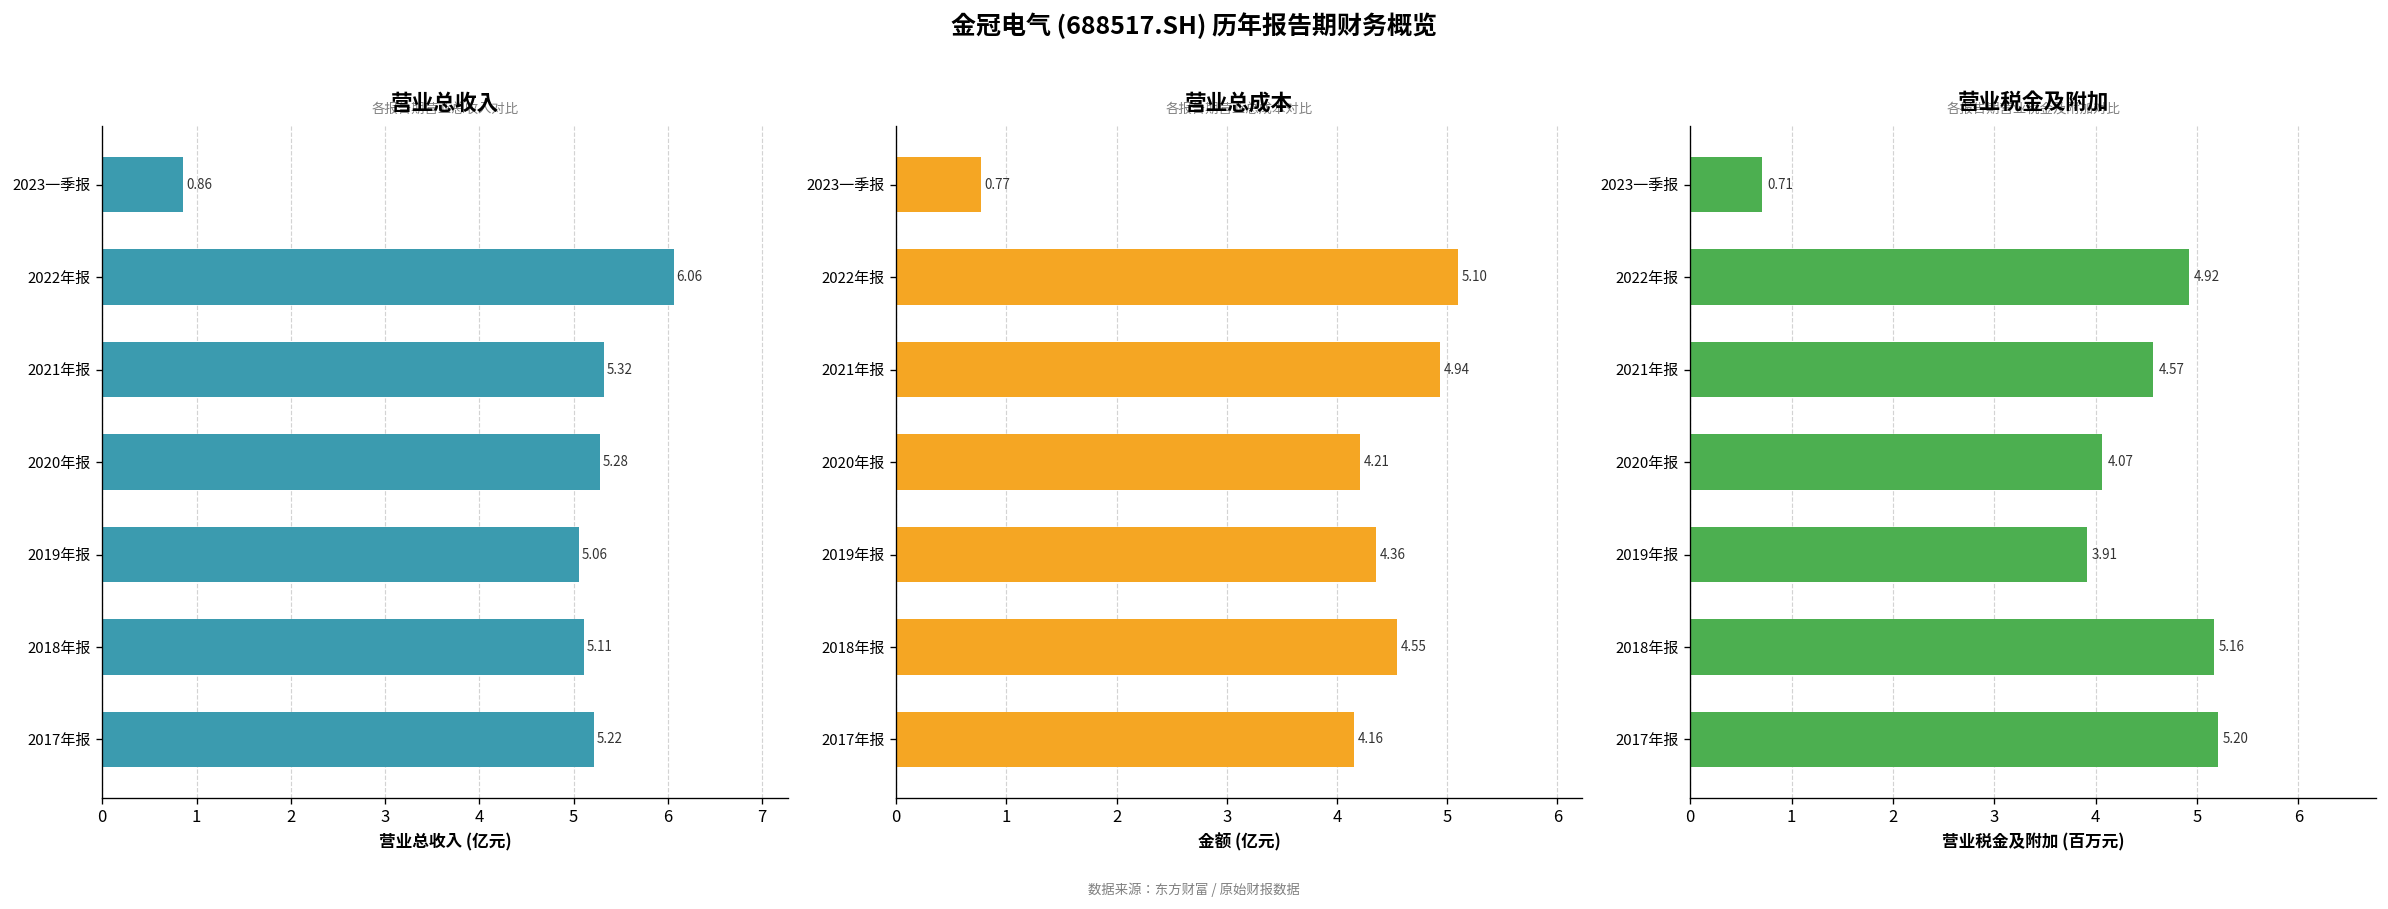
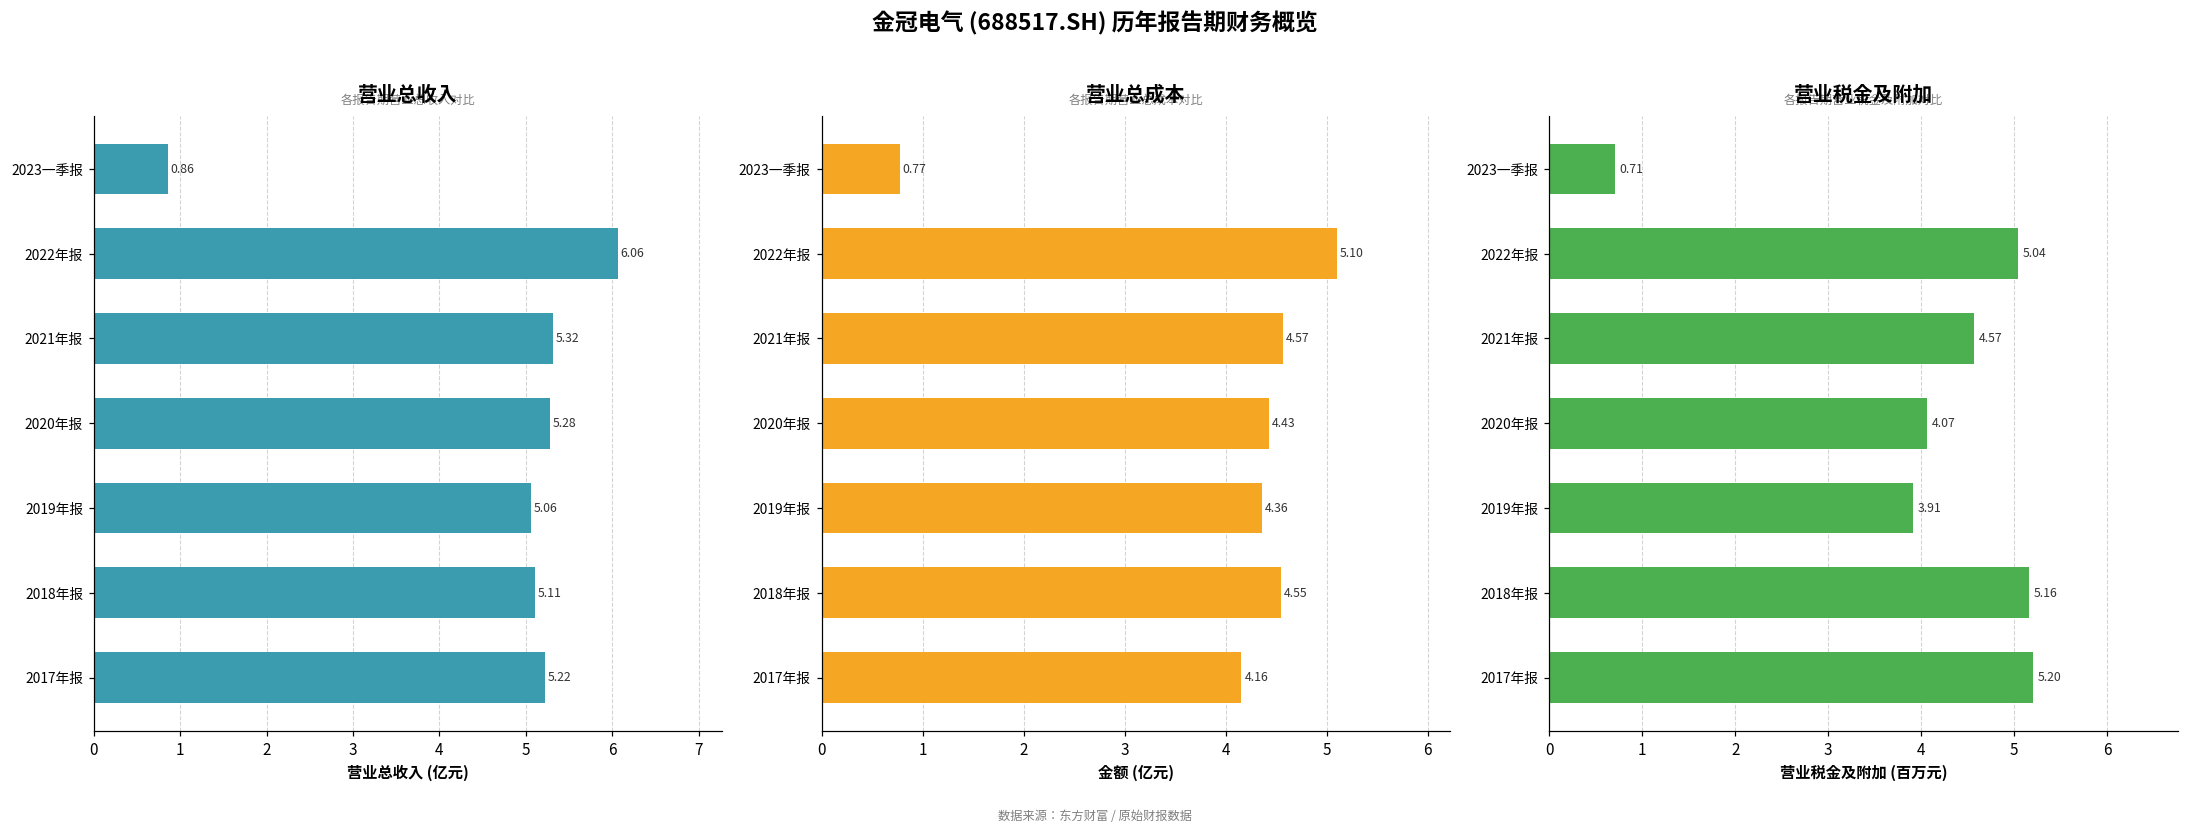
  {
    "营业总收入": {
      "2023一季报": 0.86,
      "2022年报": 6.06,
      "2021年报": 5.32,
      "2020年报": 5.28,
      "2019年报": 5.06,
      "2018年报": 5.11,
      "2017年报": 5.22
    },
    "营业总成本": {
      "2023一季报": 0.77,
      "2022年报": 5.10,
-     "2021年报": 4.94,
-     "2020年报": 4.21,
+     "2021年报": 4.57,
+     "2020年报": 4.43,
      "2019年报": 4.36,
      "2018年报": 4.55,
      "2017年报": 4.16
    },
    "营业税金及附加": {
      "2023一季报": 0.71,
-     "2022年报": 4.92,
+     "2022年报": 5.04,
      "2021年报": 4.57,
      "2020年报": 4.07,
      "2019年报": 3.91,
      "2018年报": 5.16,
      "2017年报": 5.20
    }
  }
